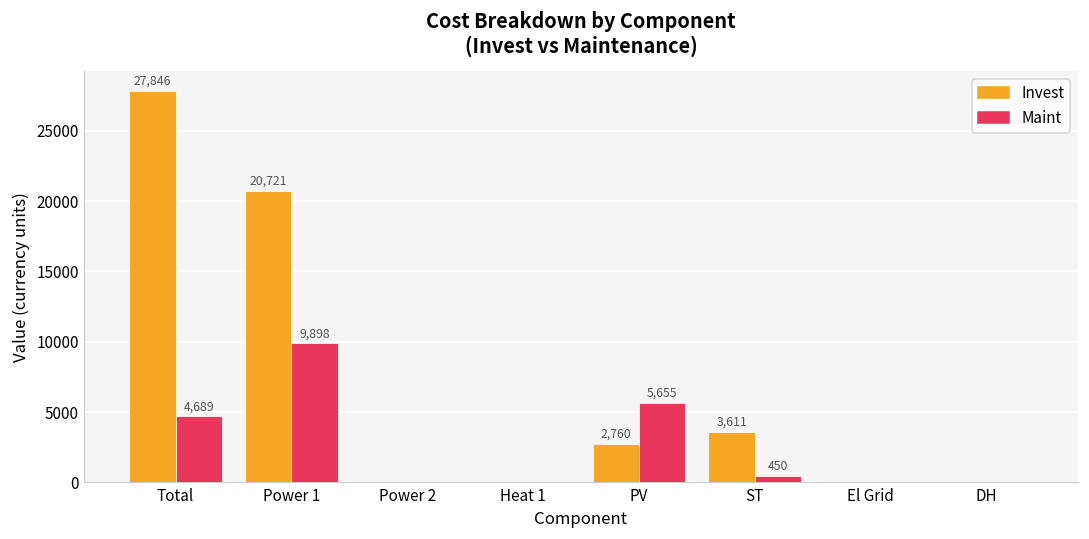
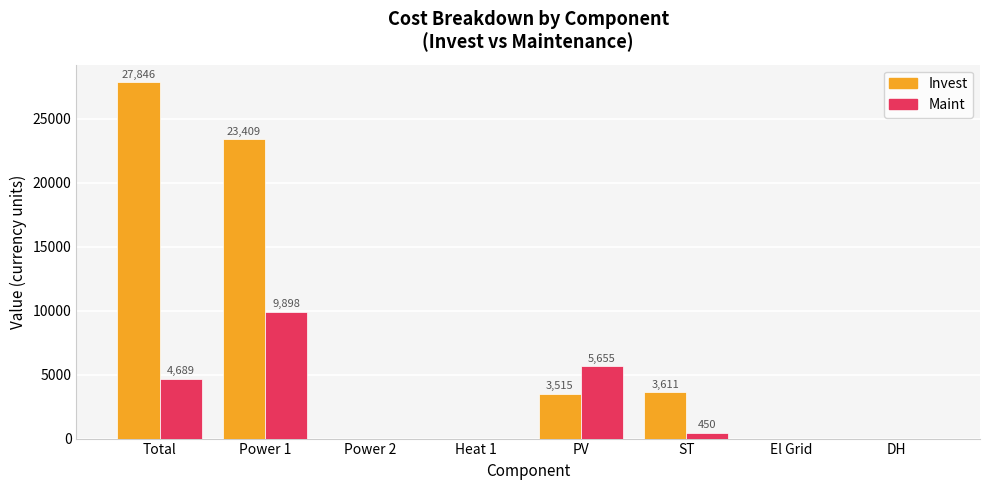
  {
    "Invest": {
      "Total": "27,846",
-     "Power 1": "20,721",
-     "PV": "2,760",
+     "Power 1": "23,409",
+     "PV": "3,515",
      "ST": "3,611"
    },
    "Maint": {
      "Total": "4,689",
      "Power 1": "9,898",
      "PV": "5,655",
      "ST": "450"
    }
  }
